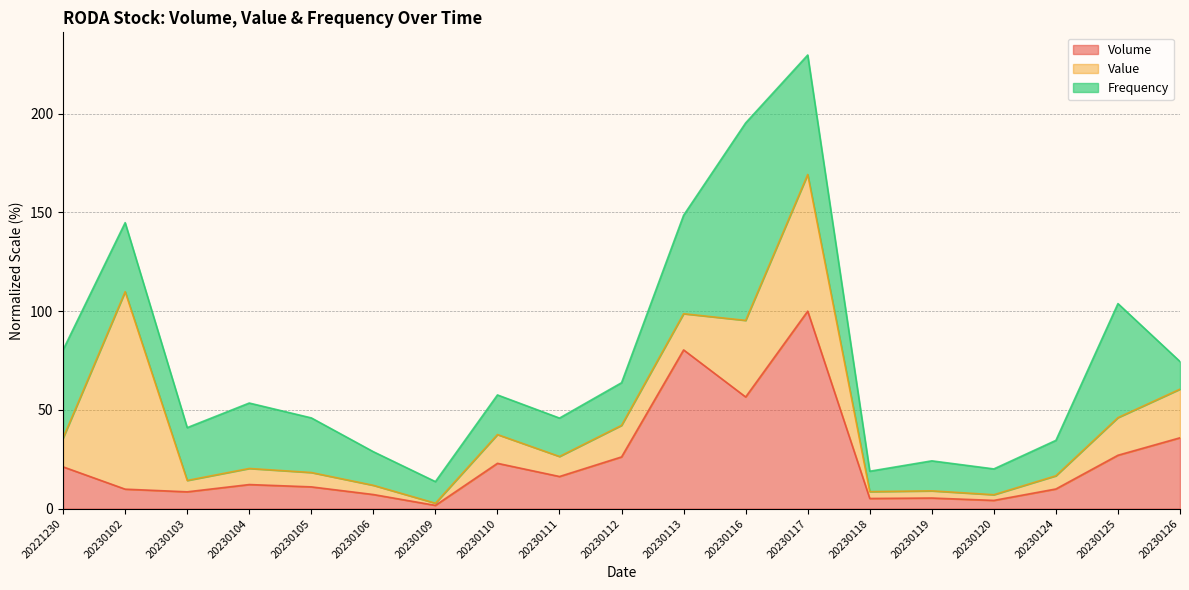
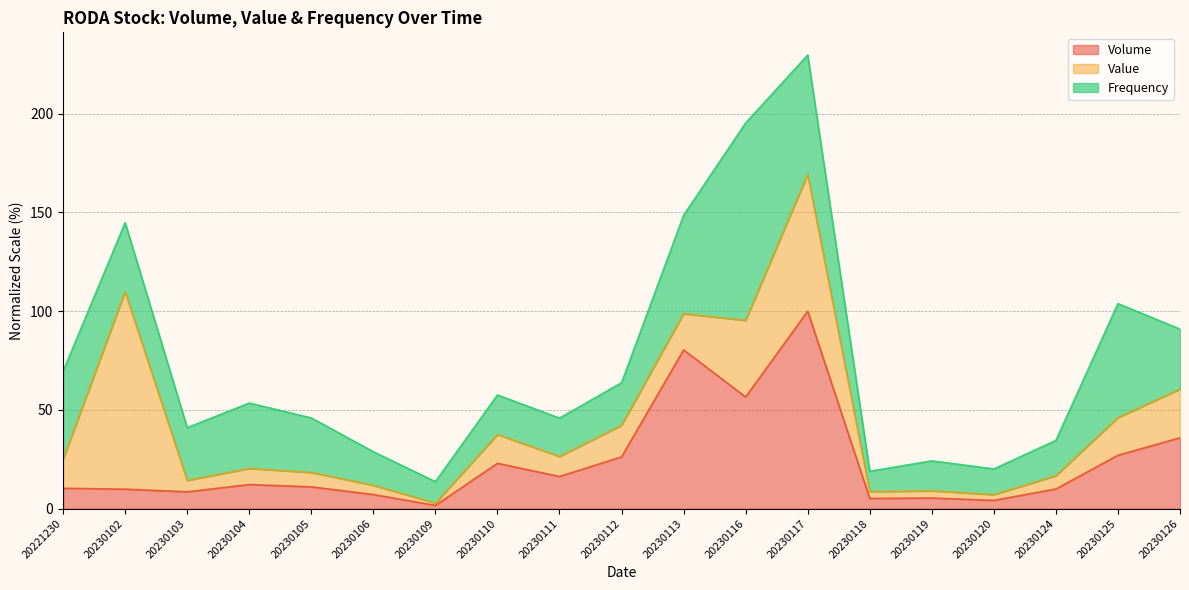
  {
    "Volume": {
-     "20221230": 21,
+     "20221230": 10,
      "20230102": 10,
      "20230103": 9,
      "20230104": 12,
      "20230105": 11,
      "20230106": 7,
      "20230110": 23,
      "20230111": 16,
      "20230112": 26,
      "20230113": 80,
      "20230116": 57,
      "20230117": 100,
      "20230118": 5,
      "20230119": 5,
      "20230120": 4,
      "20230124": 10,
      "20230125": 27,
      "20230126": 36
    },
    "Value": {
      "20221230": 15,
      "20230102": 100,
      "20230103": 6,
      "20230104": 8,
      "20230105": 7,
      "20230106": 5,
      "20230110": 15,
      "20230111": 10,
      "20230112": 16,
      "20230113": 18,
      "20230116": 39,
      "20230117": 69,
      "20230118": 3,
      "20230119": 4,
      "20230120": 3,
      "20230124": 7,
      "20230125": 19,
      "20230126": 25
    },
    "Frequency": {
      "20221230": 45,
      "20230102": 35,
      "20230103": 27,
      "20230104": 33,
      "20230105": 28,
      "20230106": 17,
      "20230109": 11,
      "20230110": 20,
      "20230111": 19,
      "20230112": 22,
      "20230113": 50,
      "20230116": 100,
      "20230117": 60,
      "20230118": 10,
      "20230119": 15,
      "20230120": 13,
      "20230124": 18,
      "20230125": 58,
-     "20230126": 14
+     "20230126": 30
    }
  }
